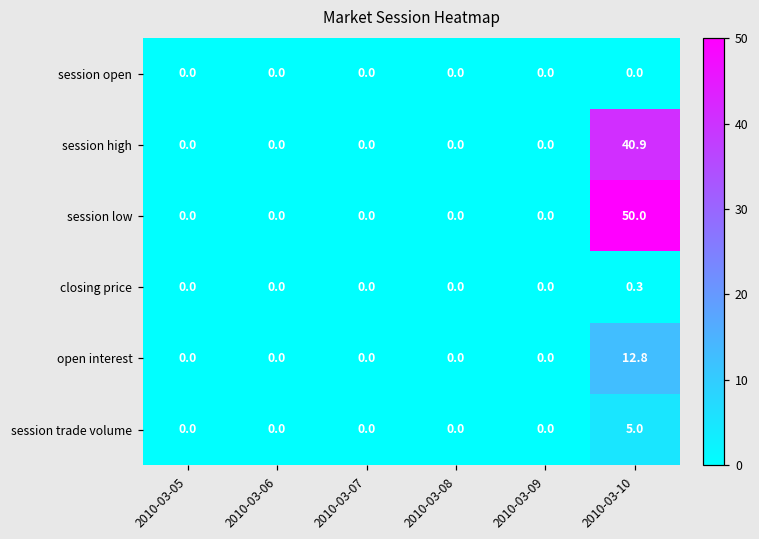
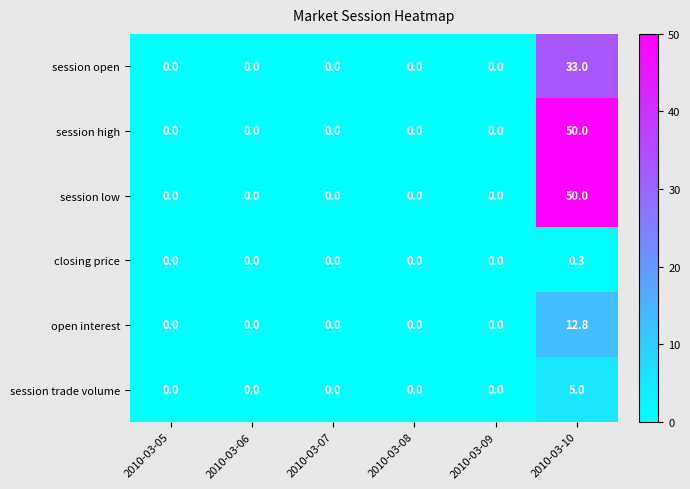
  {
    "session open": {
      "2010-03-05": 0.0,
      "2010-03-06": 0.0,
      "2010-03-07": 0.0,
      "2010-03-08": 0.0,
      "2010-03-09": 0.0,
-     "2010-03-10": 0.0
+     "2010-03-10": 33.0
    },
    "session high": {
      "2010-03-05": 0.0,
      "2010-03-06": 0.0,
      "2010-03-07": 0.0,
      "2010-03-08": 0.0,
      "2010-03-09": 0.0,
-     "2010-03-10": 40.9
+     "2010-03-10": 50.0
    },
    "session low": {
      "2010-03-05": 0.0,
      "2010-03-06": 0.0,
      "2010-03-07": 0.0,
      "2010-03-08": 0.0,
      "2010-03-09": 0.0,
      "2010-03-10": 50.0
    },
    "closing price": {
      "2010-03-05": 0.0,
      "2010-03-06": 0.0,
      "2010-03-07": 0.0,
      "2010-03-08": 0.0,
      "2010-03-09": 0.0,
      "2010-03-10": 0.3
    },
    "open interest": {
      "2010-03-05": 0.0,
      "2010-03-06": 0.0,
      "2010-03-07": 0.0,
      "2010-03-08": 0.0,
      "2010-03-09": 0.0,
      "2010-03-10": 12.8
    },
    "session trade volume": {
      "2010-03-05": 0.0,
      "2010-03-06": 0.0,
      "2010-03-07": 0.0,
      "2010-03-08": 0.0,
      "2010-03-09": 0.0,
      "2010-03-10": 5.0
    }
  }
